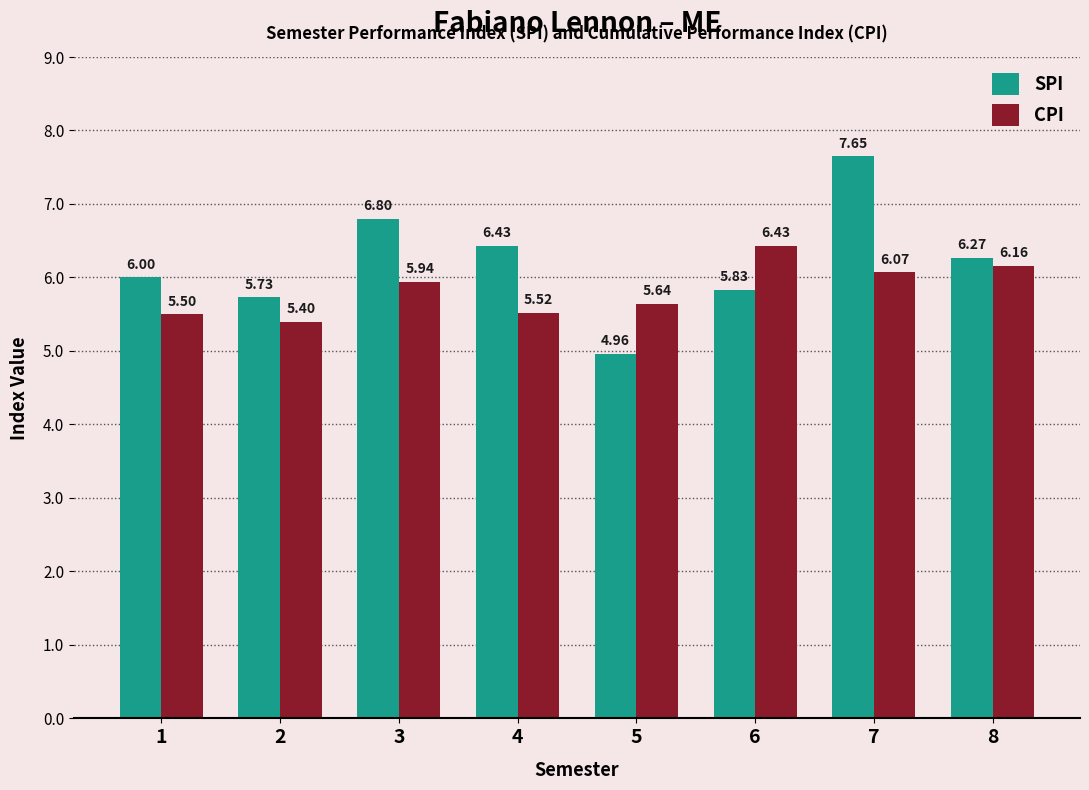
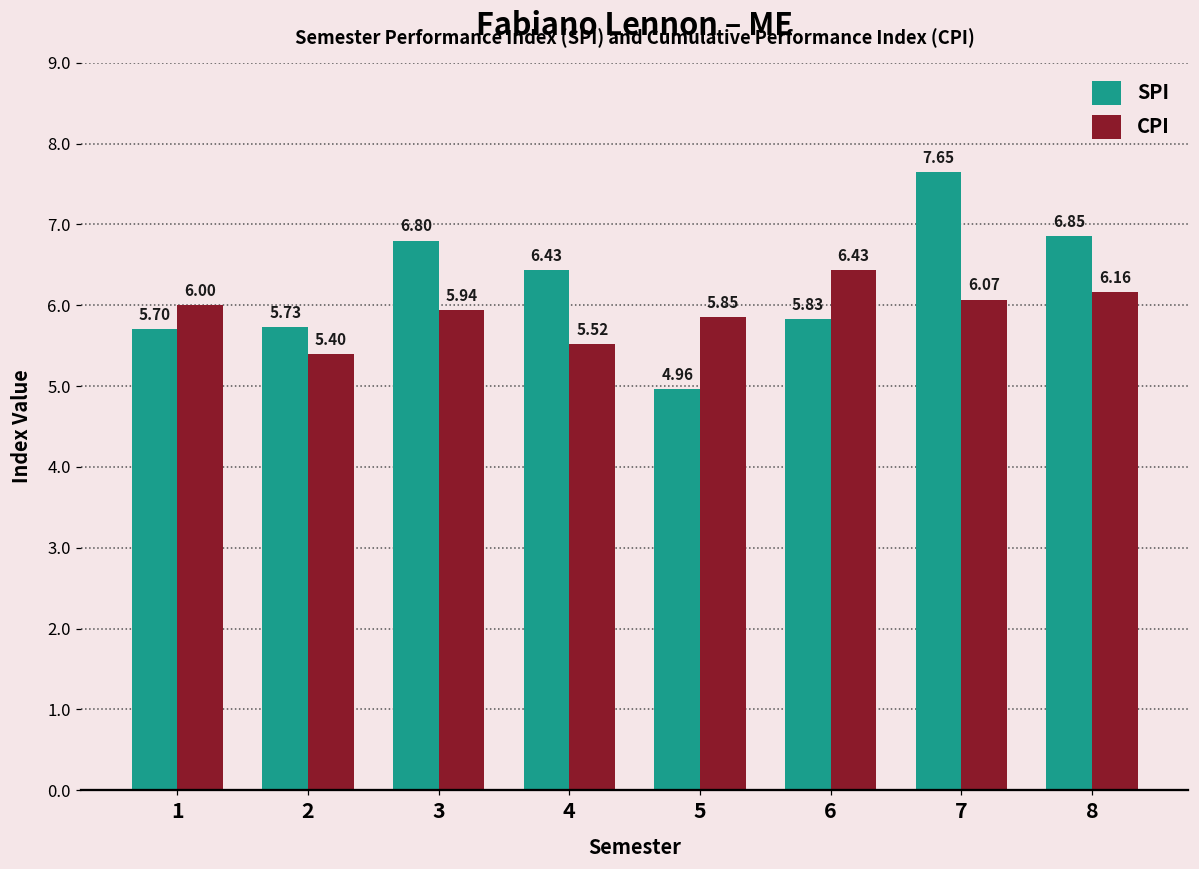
  {
    "SPI": {
-     "1": 6.00,
+     "1": 5.70,
      "2": 5.73,
      "3": 6.80,
      "4": 6.43,
      "5": 4.96,
      "6": 5.83,
      "7": 7.65,
-     "8": 6.27
+     "8": 6.85
    },
    "CPI": {
-     "1": 5.50,
+     "1": 6.00,
      "2": 5.40,
      "3": 5.94,
      "4": 5.52,
-     "5": 5.64,
+     "5": 5.85,
      "6": 6.43,
      "7": 6.07,
      "8": 6.16
    }
  }
